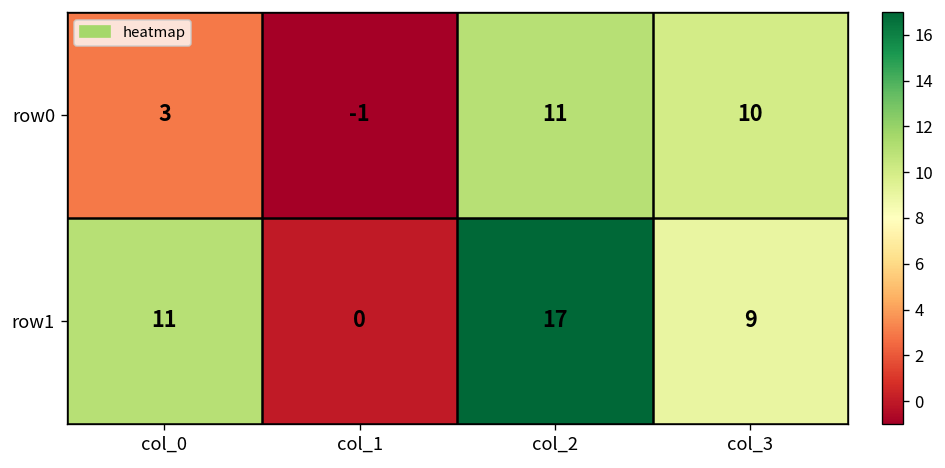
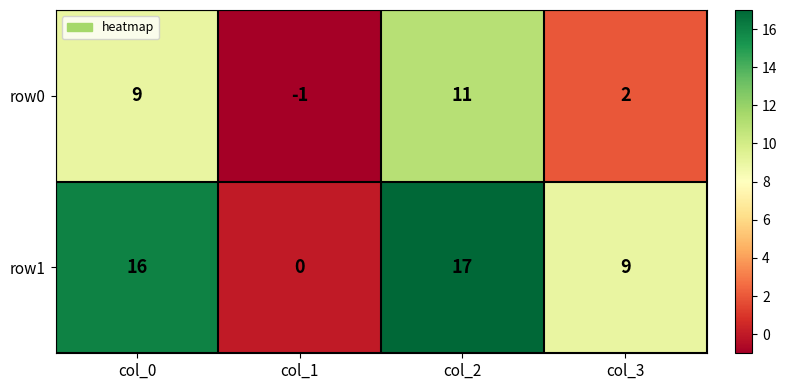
  {
    "row0": {
-     "col_0": 3,
+     "col_0": 9,
      "col_1": -1,
      "col_2": 11,
-     "col_3": 10
+     "col_3": 2
    },
    "row1": {
-     "col_0": 11,
+     "col_0": 16,
      "col_1": 0,
      "col_2": 17,
      "col_3": 9
    }
  }
